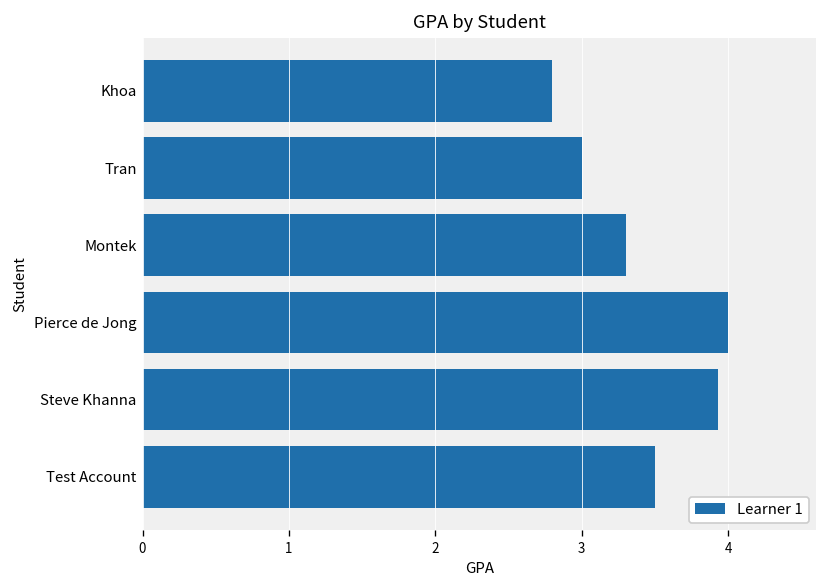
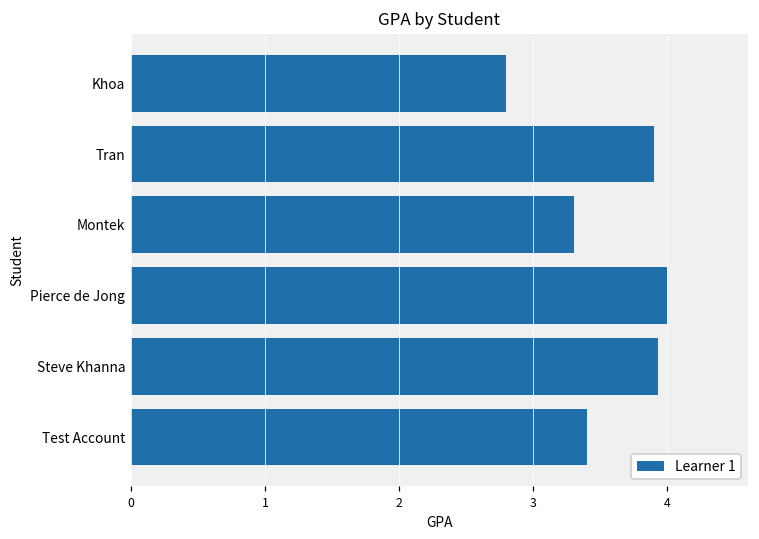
  {
    "Khoa": 2.8,
-   "Tran": 3.0,
+   "Tran": 3.9,
    "Montek": 3.3,
    "Pierce de Jong": 4.0,
    "Steve Khanna": 3.93,
-   "Test Account": 3.5
+   "Test Account": 3.4
  }
